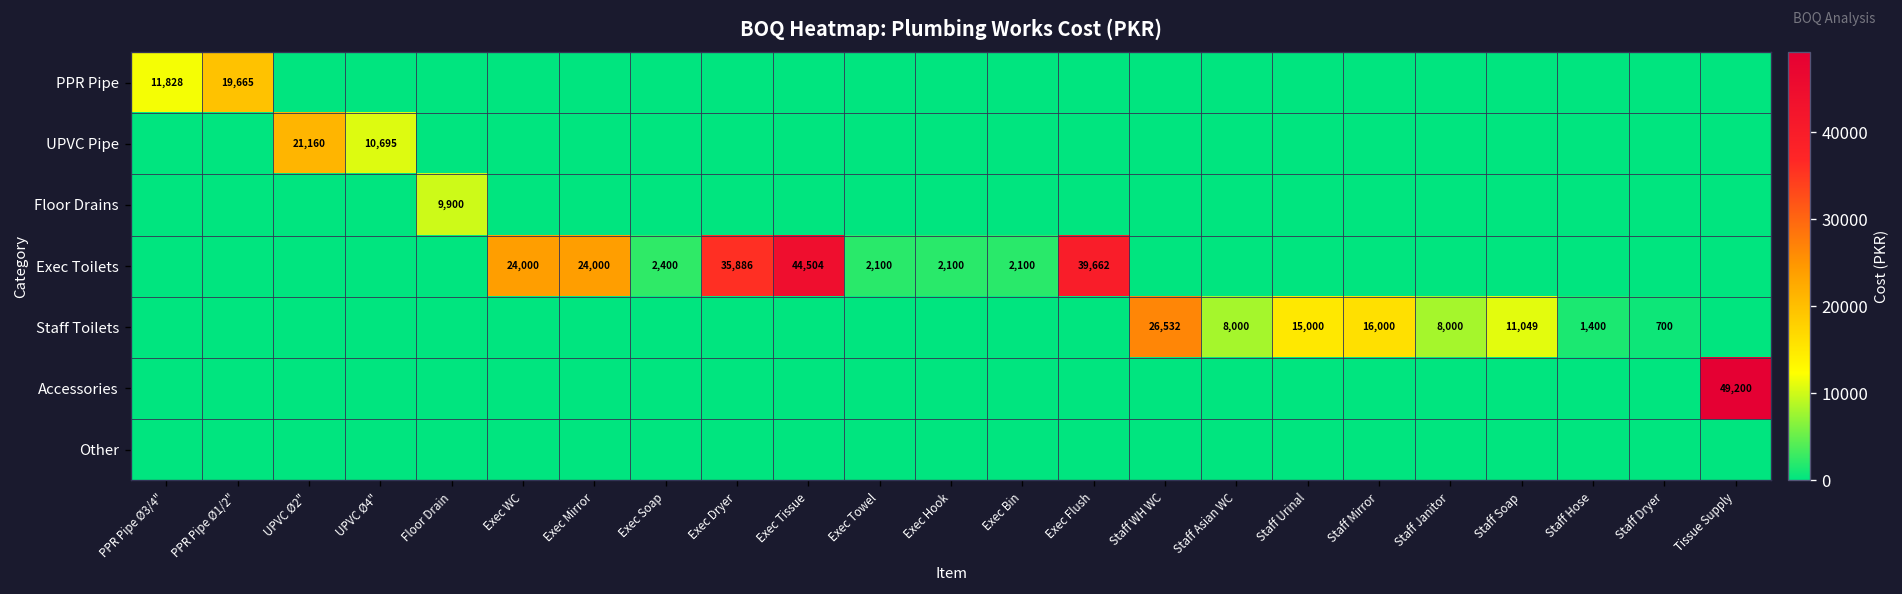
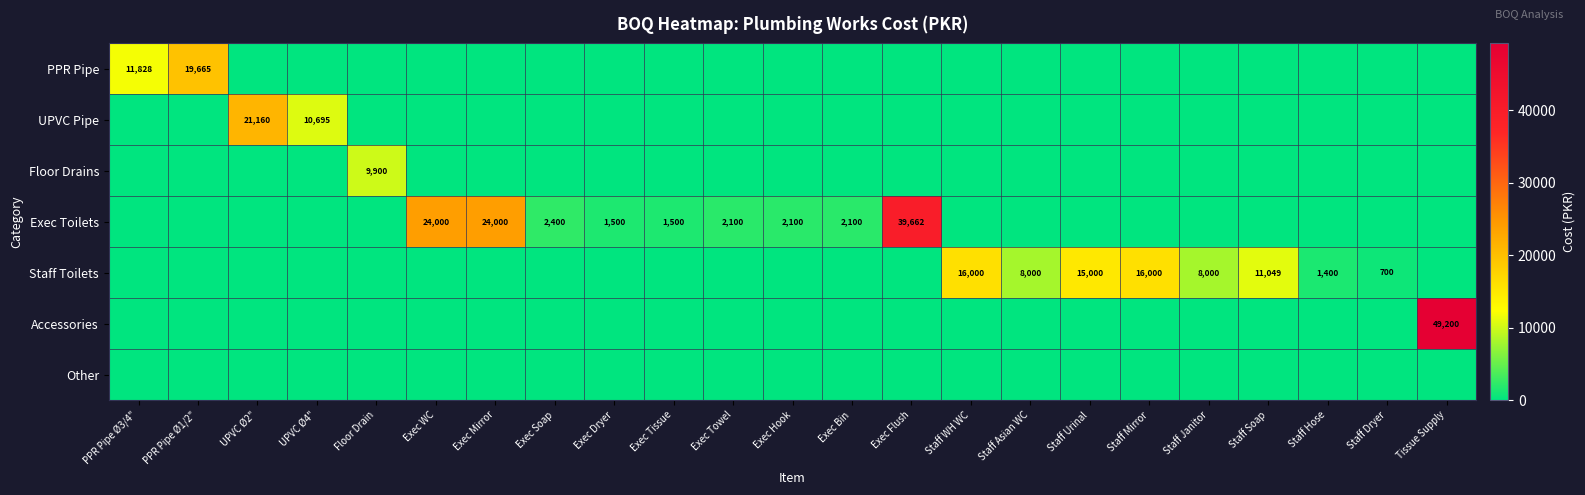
  {
    "PPR Pipe": {
      "PPR Pipe Ø3/4\"": "11,828",
      "PPR Pipe Ø1/2\"": "19,665"
    },
    "UPVC Pipe": {
      "UPVC Ø2\"": "21,160",
      "UPVC Ø4\"": "10,695"
    },
    "Floor Drains": {
      "Floor Drain": "9,900"
    },
    "Exec Toilets": {
      "Exec WC": "24,000",
      "Exec Mirror": "24,000",
      "Exec Soap": "2,400",
-     "Exec Dryer": "35,886",
-     "Exec Tissue": "44,504",
+     "Exec Dryer": "1,500",
+     "Exec Tissue": "1,500",
      "Exec Towel": "2,100",
      "Exec Hook": "2,100",
      "Exec Bin": "2,100",
      "Exec Flush": "39,662"
    },
    "Staff Toilets": {
-     "Staff WH WC": "26,532",
+     "Staff WH WC": "16,000",
      "Staff Asian WC": "8,000",
      "Staff Urinal": "15,000",
      "Staff Mirror": "16,000",
      "Staff Janitor": "8,000",
      "Staff Soap": "11,049",
      "Staff Hose": "1,400",
      "Staff Dryer": "700"
    },
    "Accessories": {
      "Tissue Supply": "49,200"
    }
  }
